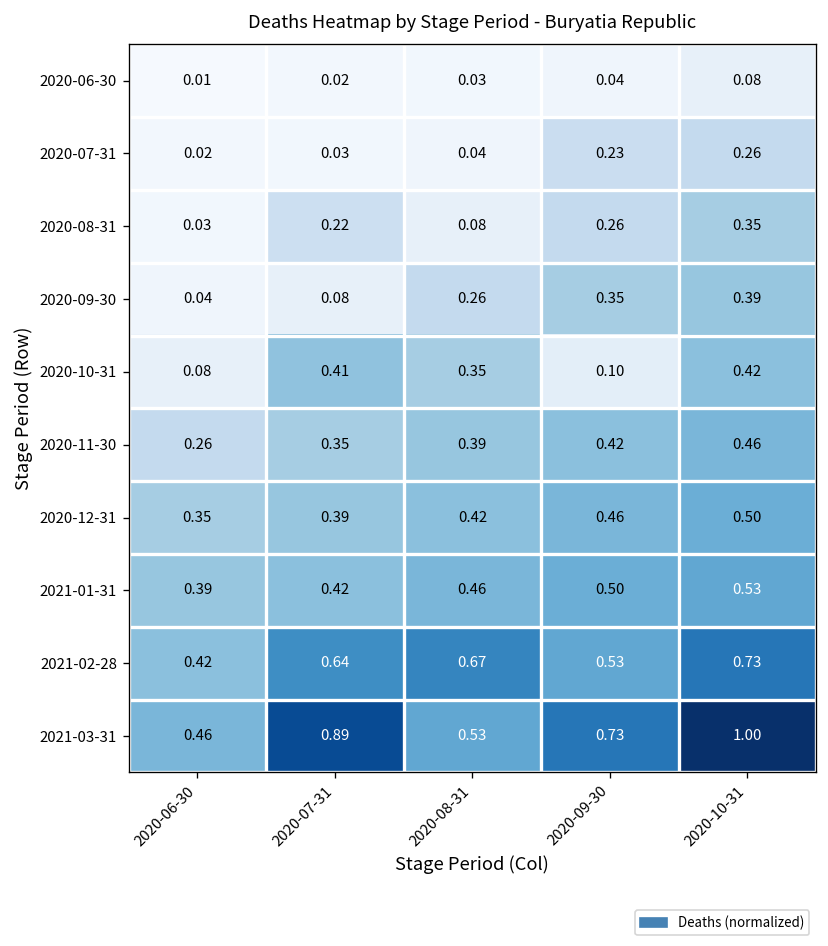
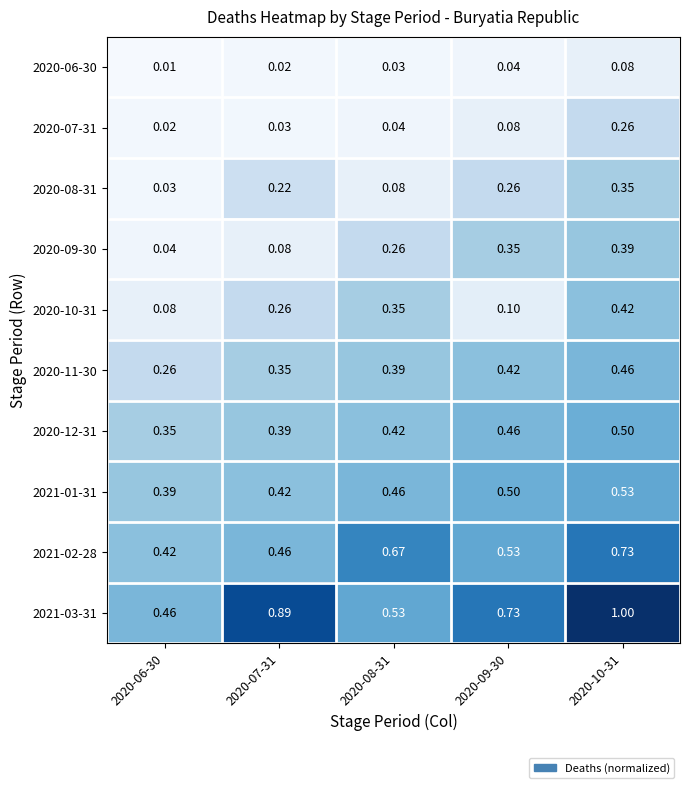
  {
    "2020-06-30": {
      "2020-06-30": 0.01,
      "2020-07-31": 0.02,
      "2020-08-31": 0.03,
      "2020-09-30": 0.04,
      "2020-10-31": 0.08
    },
    "2020-07-31": {
      "2020-06-30": 0.02,
      "2020-07-31": 0.03,
      "2020-08-31": 0.04,
-     "2020-09-30": 0.23,
+     "2020-09-30": 0.08,
      "2020-10-31": 0.26
    },
    "2020-08-31": {
      "2020-06-30": 0.03,
      "2020-07-31": 0.22,
      "2020-08-31": 0.08,
      "2020-09-30": 0.26,
      "2020-10-31": 0.35
    },
    "2020-09-30": {
      "2020-06-30": 0.04,
      "2020-07-31": 0.08,
      "2020-08-31": 0.26,
      "2020-09-30": 0.35,
      "2020-10-31": 0.39
    },
    "2020-10-31": {
      "2020-06-30": 0.08,
-     "2020-07-31": 0.41,
+     "2020-07-31": 0.26,
      "2020-08-31": 0.35,
      "2020-09-30": 0.10,
      "2020-10-31": 0.42
    },
    "2020-11-30": {
      "2020-06-30": 0.26,
      "2020-07-31": 0.35,
      "2020-08-31": 0.39,
      "2020-09-30": 0.42,
      "2020-10-31": 0.46
    },
    "2020-12-31": {
      "2020-06-30": 0.35,
      "2020-07-31": 0.39,
      "2020-08-31": 0.42,
      "2020-09-30": 0.46,
      "2020-10-31": 0.50
    },
    "2021-01-31": {
      "2020-06-30": 0.39,
      "2020-07-31": 0.42,
      "2020-08-31": 0.46,
      "2020-09-30": 0.50,
      "2020-10-31": 0.53
    },
    "2021-02-28": {
      "2020-06-30": 0.42,
-     "2020-07-31": 0.64,
+     "2020-07-31": 0.46,
      "2020-08-31": 0.67,
      "2020-09-30": 0.53,
      "2020-10-31": 0.73
    },
    "2021-03-31": {
      "2020-06-30": 0.46,
      "2020-07-31": 0.89,
      "2020-08-31": 0.53,
      "2020-09-30": 0.73,
      "2020-10-31": 1.00
    }
  }
